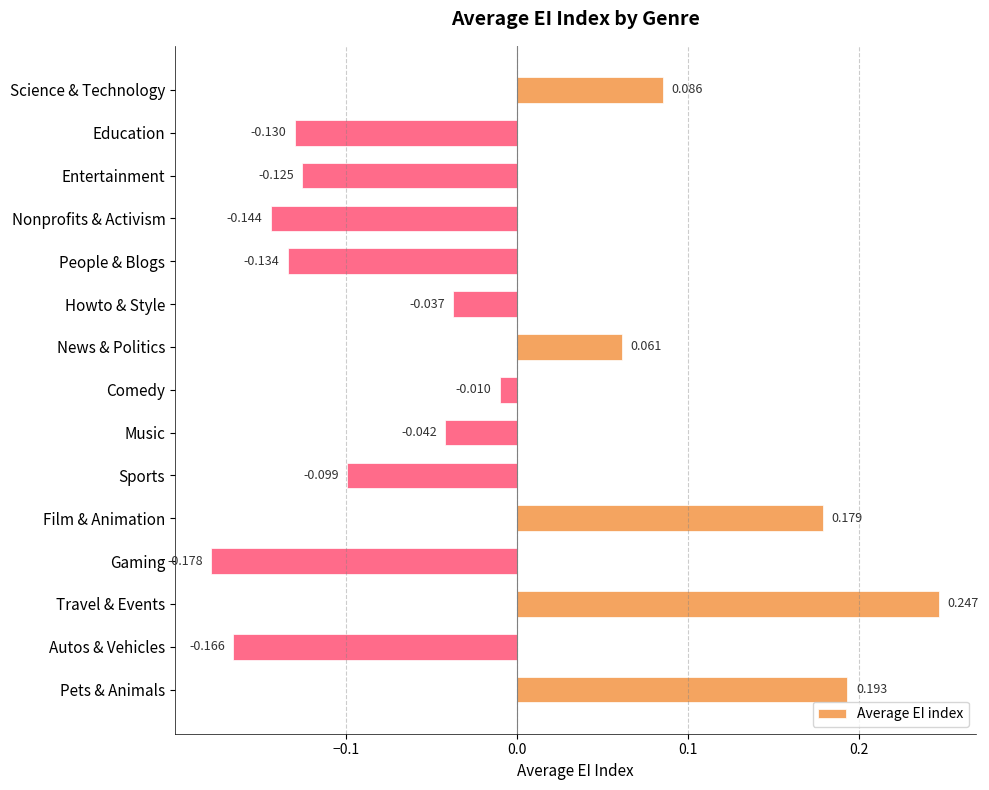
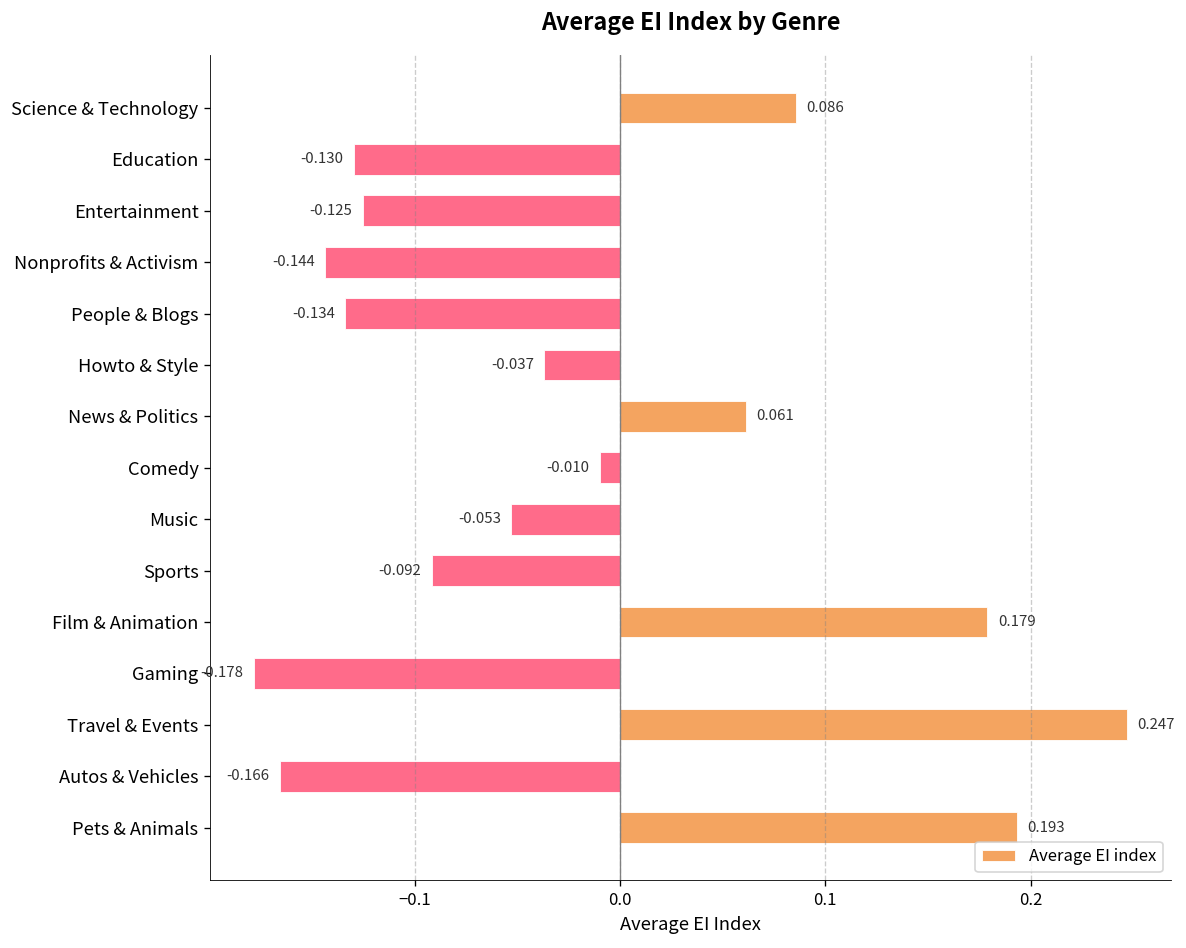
  {
    "Science & Technology": 0.086,
    "Education": -0.130,
    "Entertainment": -0.125,
    "Nonprofits & Activism": -0.144,
    "People & Blogs": -0.134,
    "Howto & Style": -0.037,
    "News & Politics": 0.061,
    "Comedy": -0.010,
-   "Music": -0.042,
-   "Sports": -0.099,
+   "Music": -0.053,
+   "Sports": -0.092,
    "Film & Animation": 0.179,
    "Gaming": -0.178,
    "Travel & Events": 0.247,
    "Autos & Vehicles": -0.166,
    "Pets & Animals": 0.193
  }
